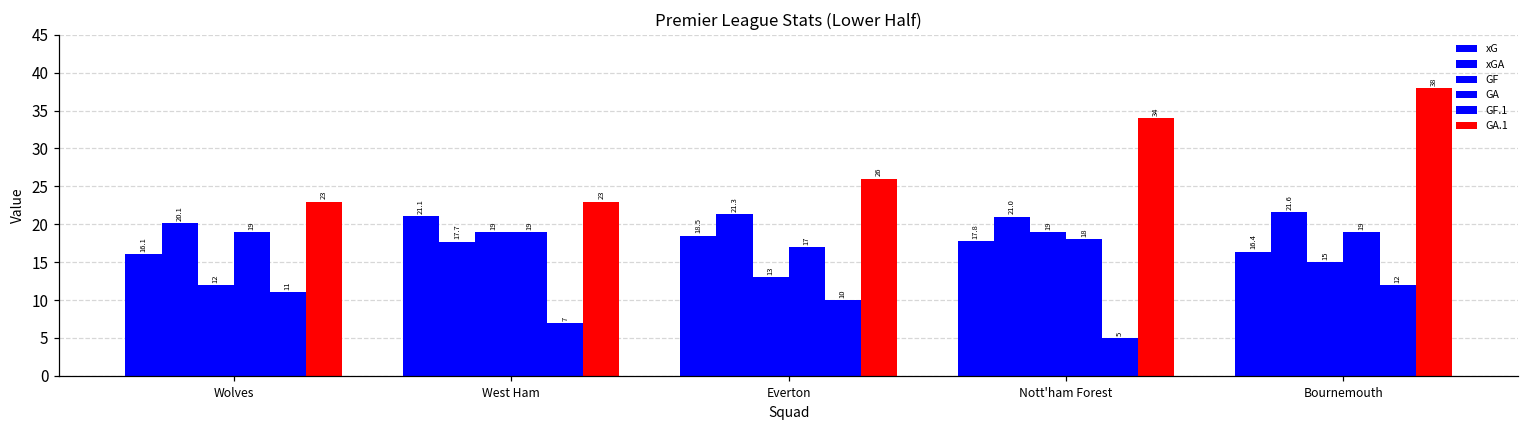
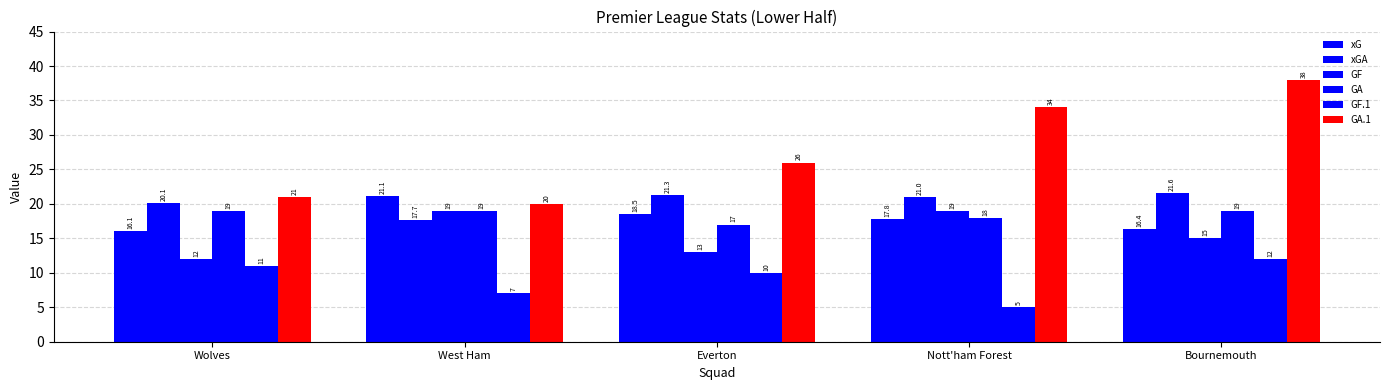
  {
    "GA.1": {
-     "Wolves": 23,
-     "West Ham": 23,
+     "Wolves": 21,
+     "West Ham": 20,
      "Everton": 26,
      "Nott'ham Forest": 34,
      "Bournemouth": 38
    }
  }
